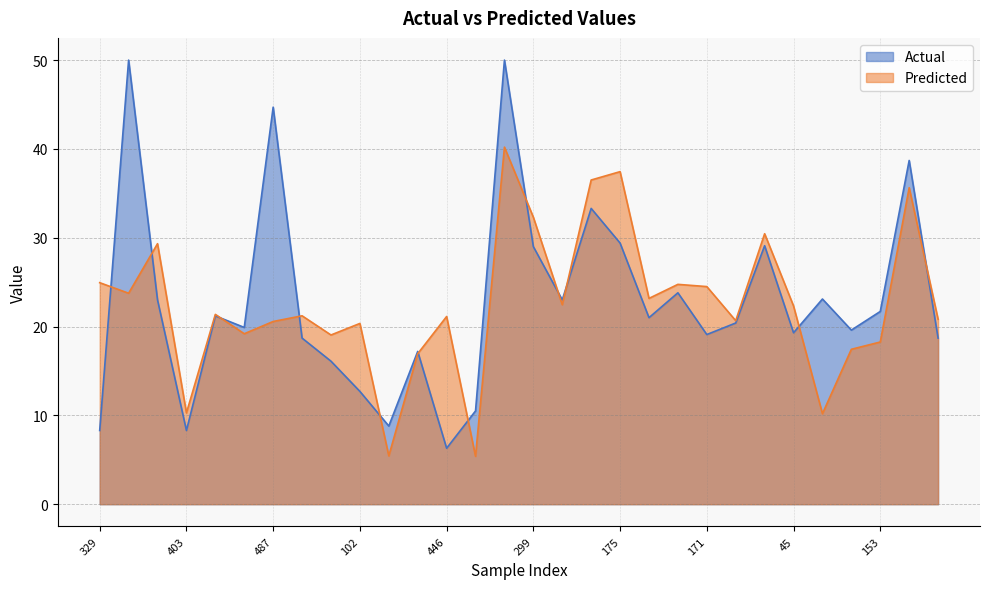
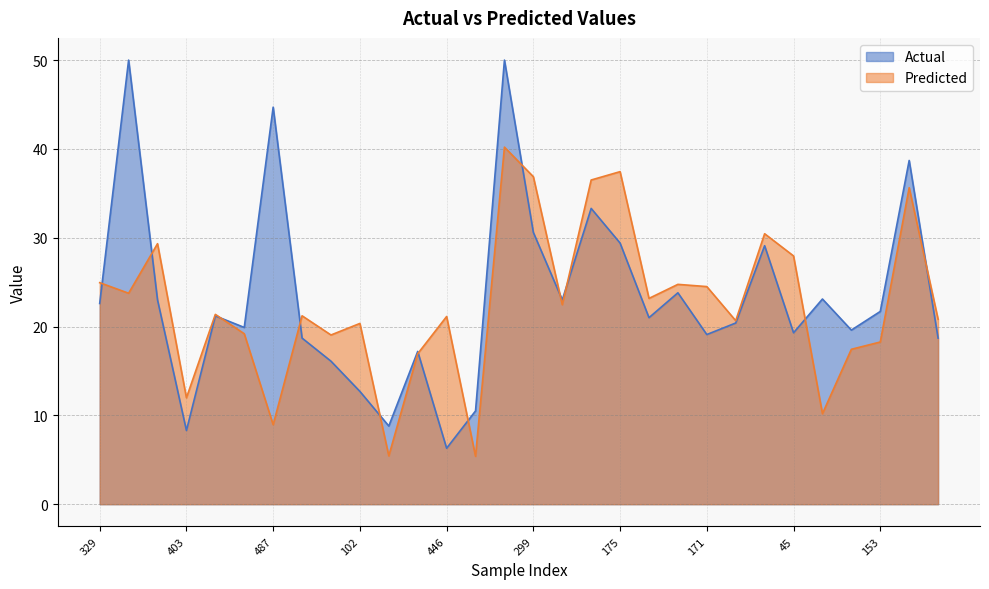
  {
    "Actual": {
-     "329": 8,
+     "329": 23,
      "403": 8,
      "487": 45,
      "102": 13,
      "446": 6,
-     "299": 29,
+     "299": 31,
      "175": 29,
      "171": 19,
      "45": 19,
      "153": 22
    },
    "Predicted": {
      "329": 25,
-     "403": 10,
-     "487": 21,
+     "403": 12,
+     "487": 9,
      "102": 20,
      "446": 21,
-     "299": 32,
+     "299": 37,
      "175": 37,
      "171": 25,
-     "45": 22,
+     "45": 28,
      "153": 18
    }
  }
